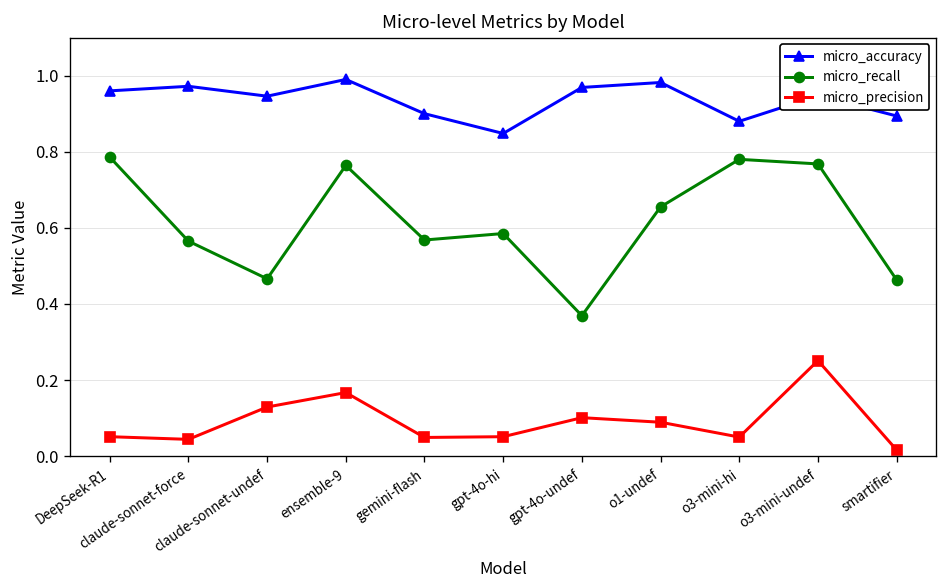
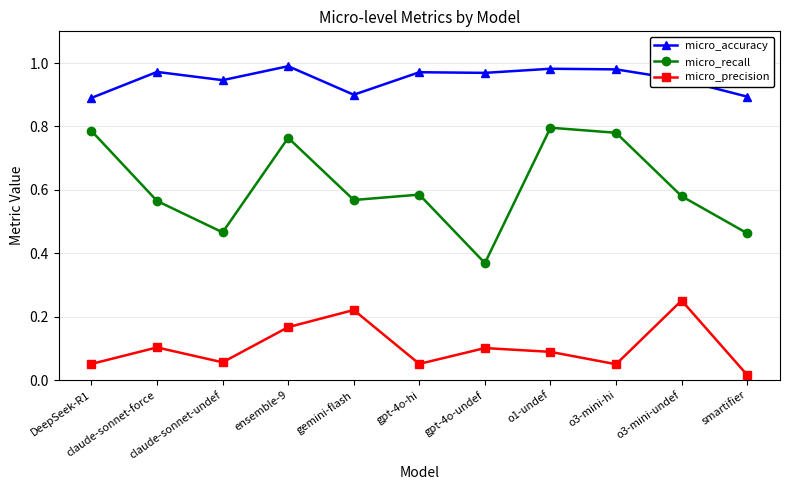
  {
    "micro_accuracy": {
-     "DeepSeek-R1": 0.96,
+     "DeepSeek-R1": 0.89,
      "claude-sonnet-force": 0.97,
      "claude-sonnet-undef": 0.95,
      "ensemble-9": 0.99,
      "gemini-flash": 0.90,
-     "gpt-4o-hi": 0.85,
+     "gpt-4o-hi": 0.97,
      "gpt-4o-undef": 0.97,
      "o1-undef": 0.98,
-     "o3-mini-hi": 0.88,
+     "o3-mini-hi": 0.98,
      "smartifier": 0.89
    },
    "micro_recall": {
      "DeepSeek-R1": 0.79,
      "claude-sonnet-force": 0.57,
      "claude-sonnet-undef": 0.47,
      "ensemble-9": 0.76,
      "gemini-flash": 0.57,
      "gpt-4o-hi": 0.59,
      "gpt-4o-undef": 0.37,
-     "o1-undef": 0.66,
+     "o1-undef": 0.80,
      "o3-mini-hi": 0.78,
-     "o3-mini-undef": 0.77,
+     "o3-mini-undef": 0.58,
      "smartifier": 0.46
    },
    "micro_precision": {
      "DeepSeek-R1": 0.05,
-     "claude-sonnet-force": 0.04,
-     "claude-sonnet-undef": 0.13,
+     "claude-sonnet-force": 0.10,
+     "claude-sonnet-undef": 0.06,
      "ensemble-9": 0.17,
-     "gemini-flash": 0.05,
+     "gemini-flash": 0.22,
      "gpt-4o-hi": 0.05,
      "gpt-4o-undef": 0.10,
      "o1-undef": 0.09,
      "o3-mini-hi": 0.05,
      "o3-mini-undef": 0.25,
      "smartifier": 0.02
    }
  }
